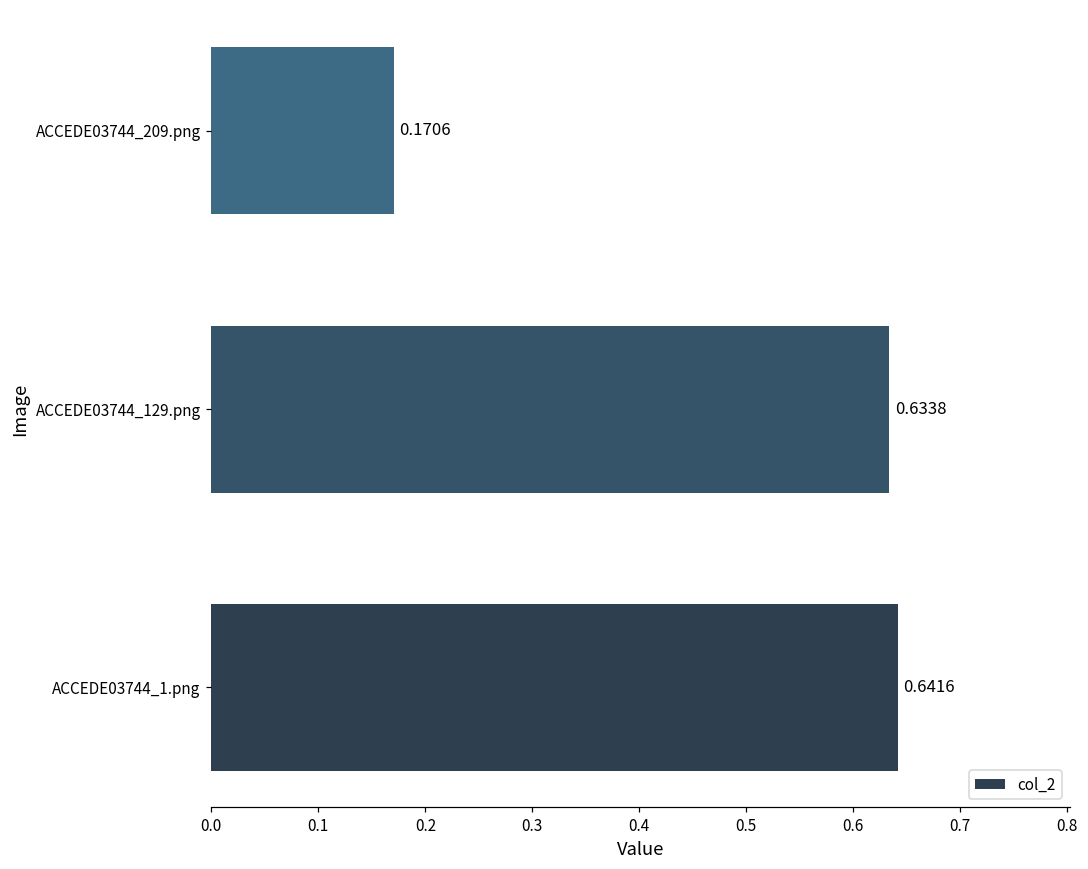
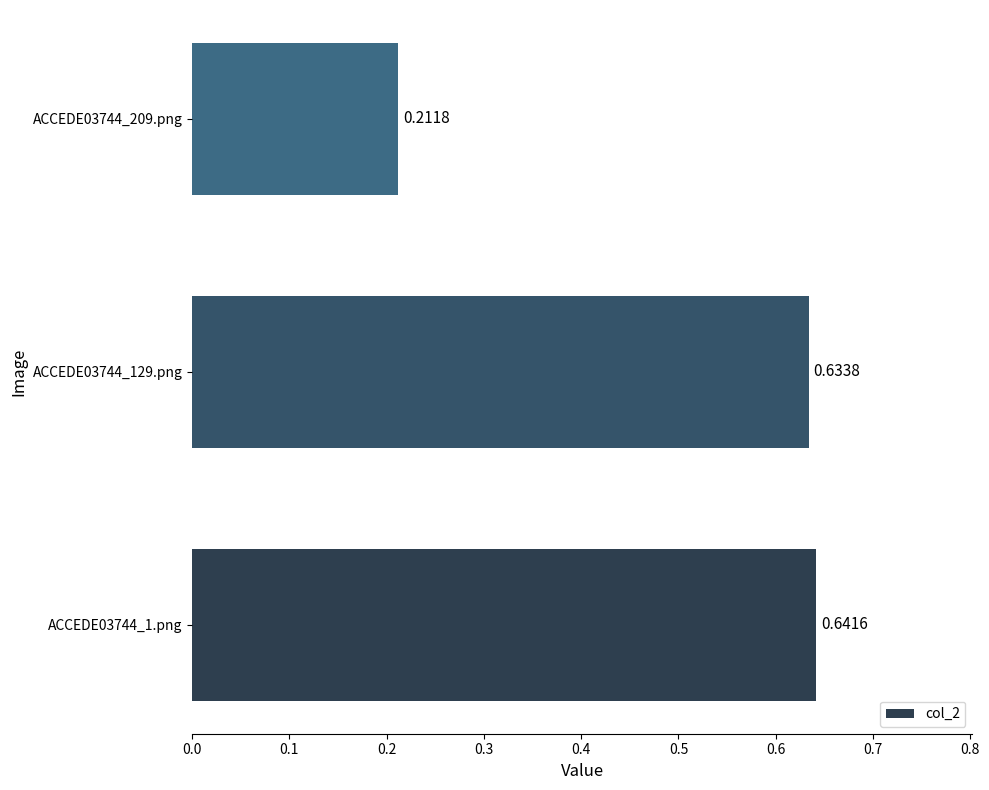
  {
-   "ACCEDE03744_209.png": 0.1706,
+   "ACCEDE03744_209.png": 0.2118,
    "ACCEDE03744_129.png": 0.6338,
    "ACCEDE03744_1.png": 0.6416
  }
